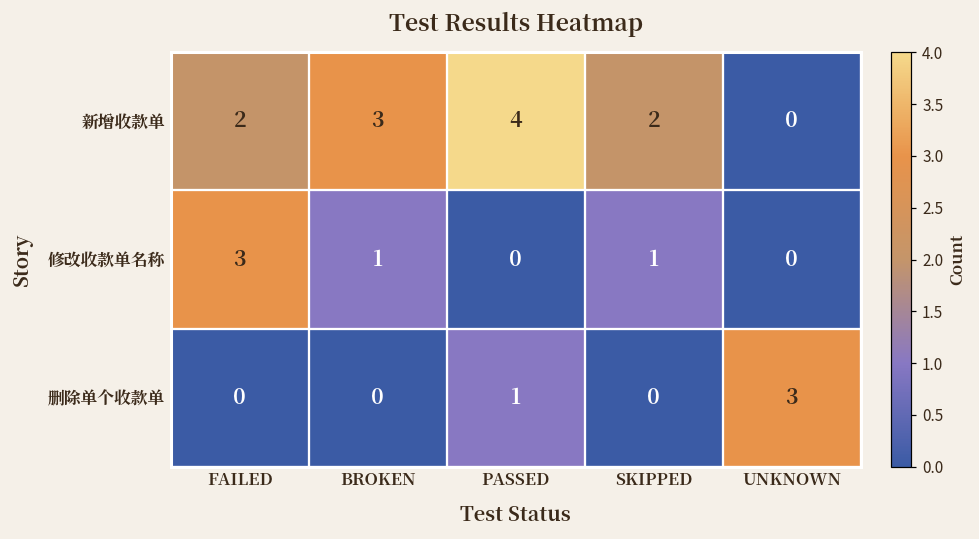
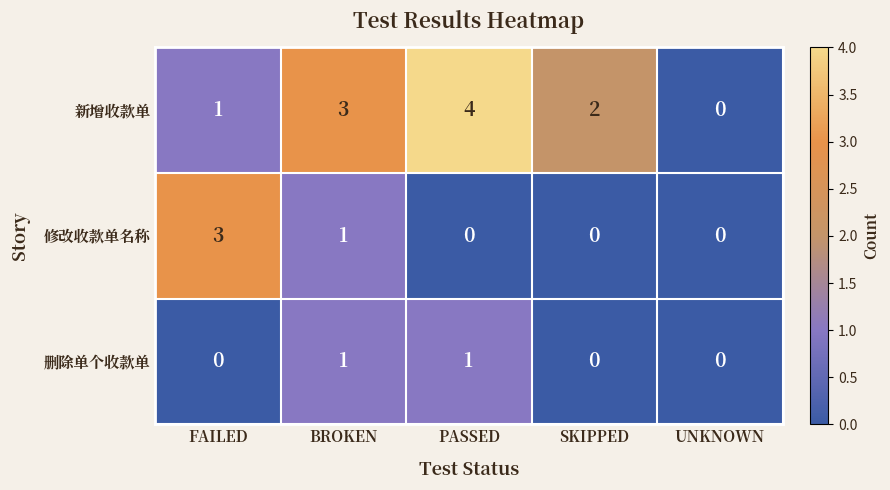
  {
    "新增收款单": {
-     "FAILED": 2,
+     "FAILED": 1,
      "BROKEN": 3,
      "PASSED": 4,
      "SKIPPED": 2,
      "UNKNOWN": 0
    },
    "修改收款单名称": {
      "FAILED": 3,
      "BROKEN": 1,
      "PASSED": 0,
-     "SKIPPED": 1,
+     "SKIPPED": 0,
      "UNKNOWN": 0
    },
    "删除单个收款单": {
      "FAILED": 0,
-     "BROKEN": 0,
+     "BROKEN": 1,
      "PASSED": 1,
      "SKIPPED": 0,
-     "UNKNOWN": 3
+     "UNKNOWN": 0
    }
  }
